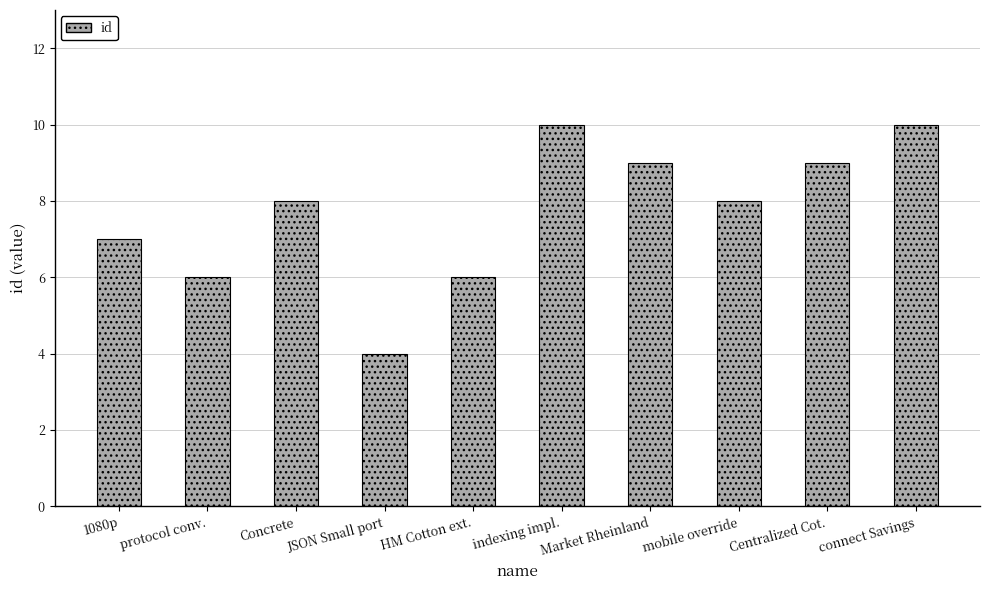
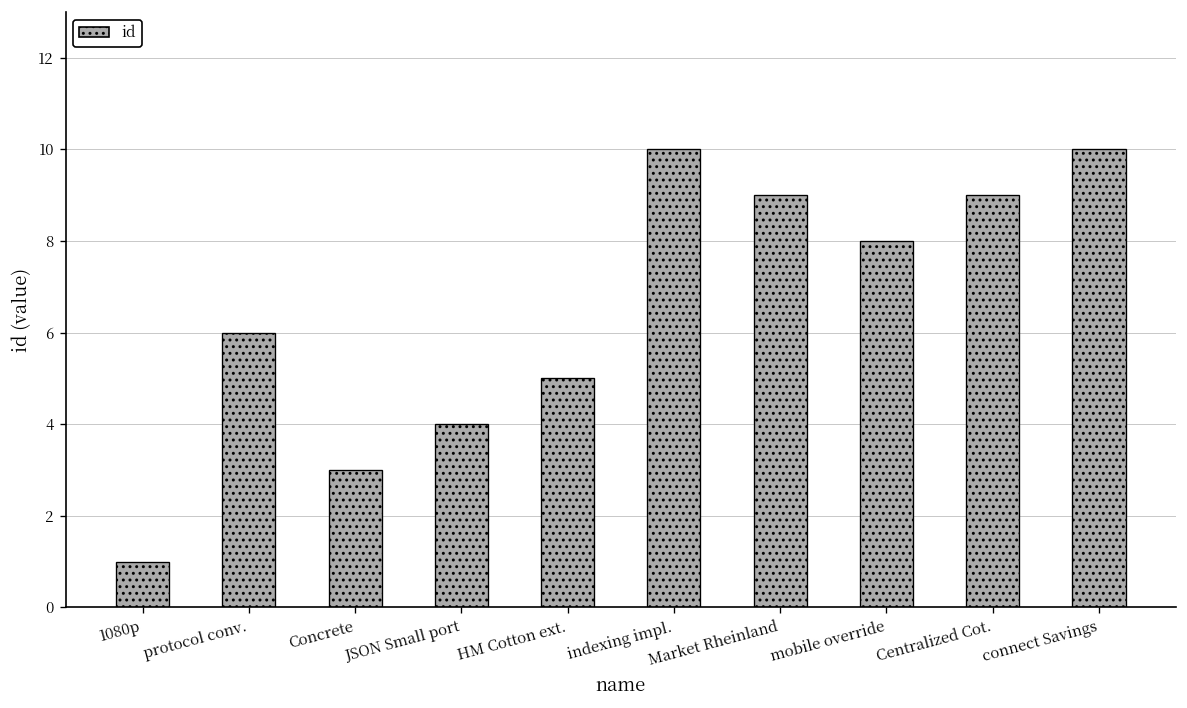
  {
-   "1080p": 7,
+   "1080p": 1,
    "protocol conv.": 6,
-   "Concrete": 8,
+   "Concrete": 3,
    "JSON Small port": 4,
-   "HM Cotton ext.": 6,
+   "HM Cotton ext.": 5,
    "indexing impl.": 10,
    "Market Rheinland": 9,
    "mobile override": 8,
    "Centralized Cot.": 9,
    "connect Savings": 10
  }
